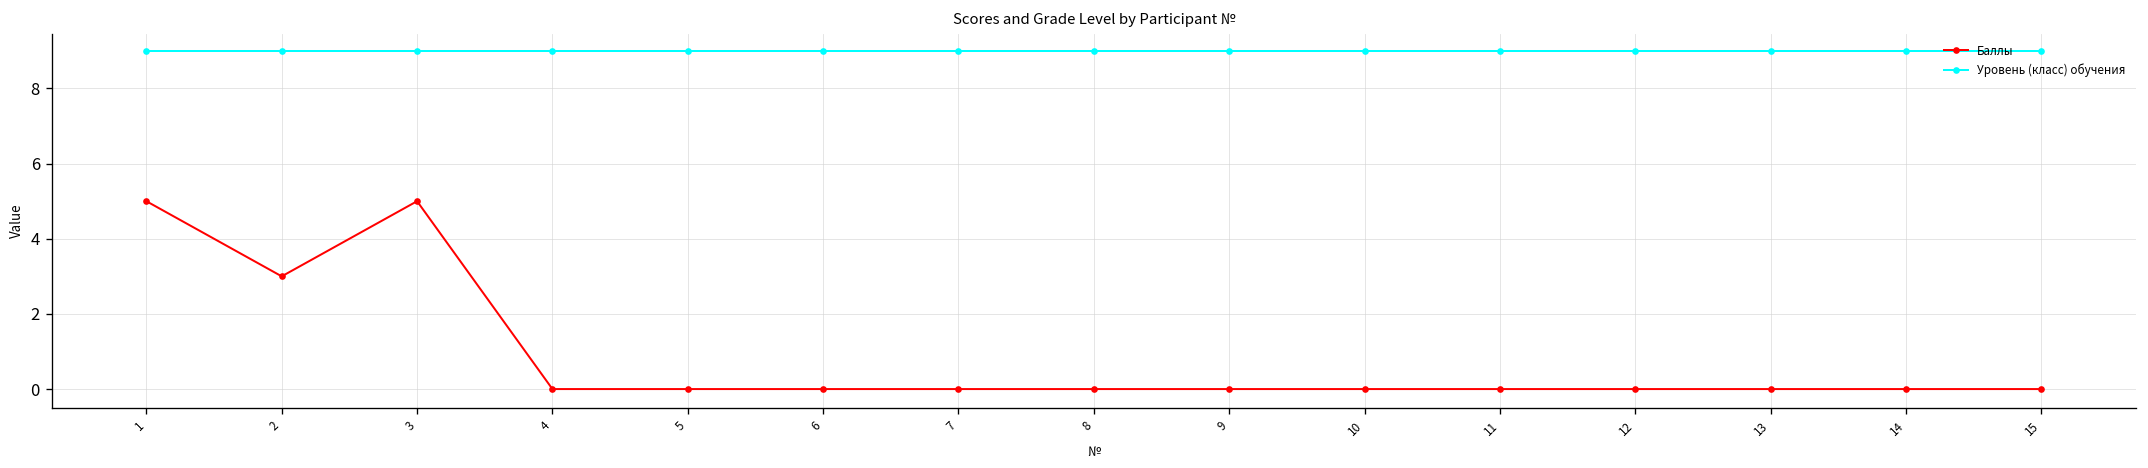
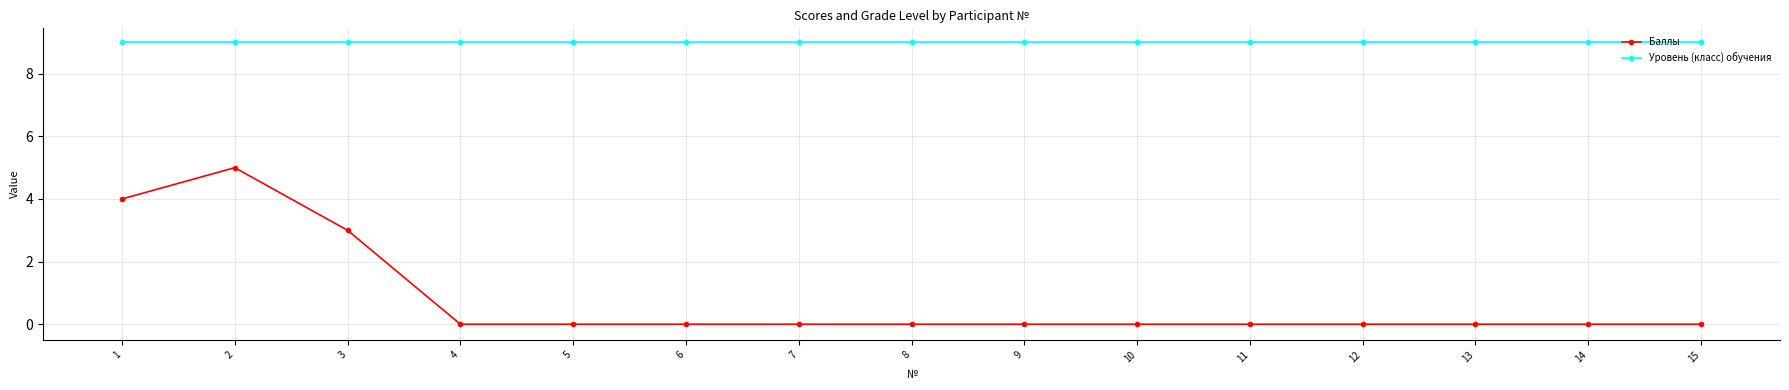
  {
    "Баллы": {
-     "1": 5,
-     "2": 3,
-     "3": 5,
+     "1": 4,
+     "2": 5,
+     "3": 3,
      "4": 0,
      "5": 0,
      "6": 0,
      "7": 0,
      "8": 0,
      "9": 0,
      "10": 0,
      "11": 0,
      "12": 0,
      "13": 0,
      "14": 0,
      "15": 0
    },
    "Уровень (класс) обучения": {
      "1": 9,
      "2": 9,
      "3": 9,
      "4": 9,
      "5": 9,
      "6": 9,
      "7": 9,
      "8": 9,
      "9": 9,
      "10": 9,
      "11": 9,
      "12": 9,
      "13": 9,
      "14": 9,
      "15": 9
    }
  }
